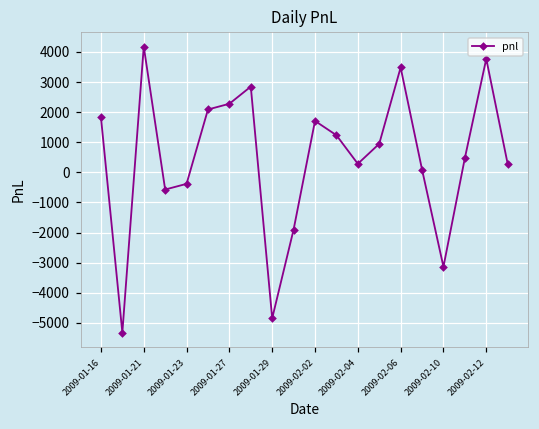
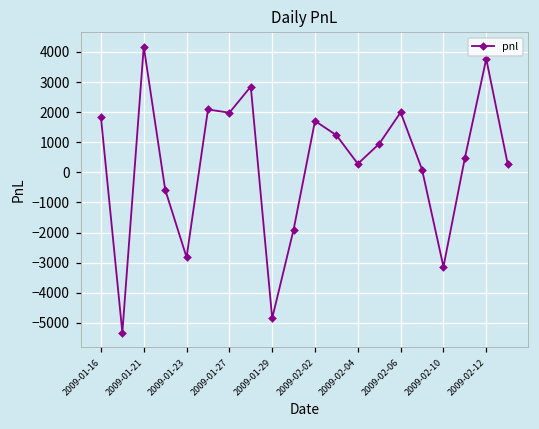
  {
    "2009-01-16": 1800,
    "2009-01-21": 4200,
-   "2009-01-23": -400,
-   "2009-01-27": 2300,
+   "2009-01-23": -2800,
+   "2009-01-27": 2000,
    "2009-01-29": -4800,
    "2009-02-02": 1700,
    "2009-02-04": 300,
-   "2009-02-06": 3500,
+   "2009-02-06": 2000,
    "2009-02-10": -3100,
    "2009-02-12": 3800
  }
